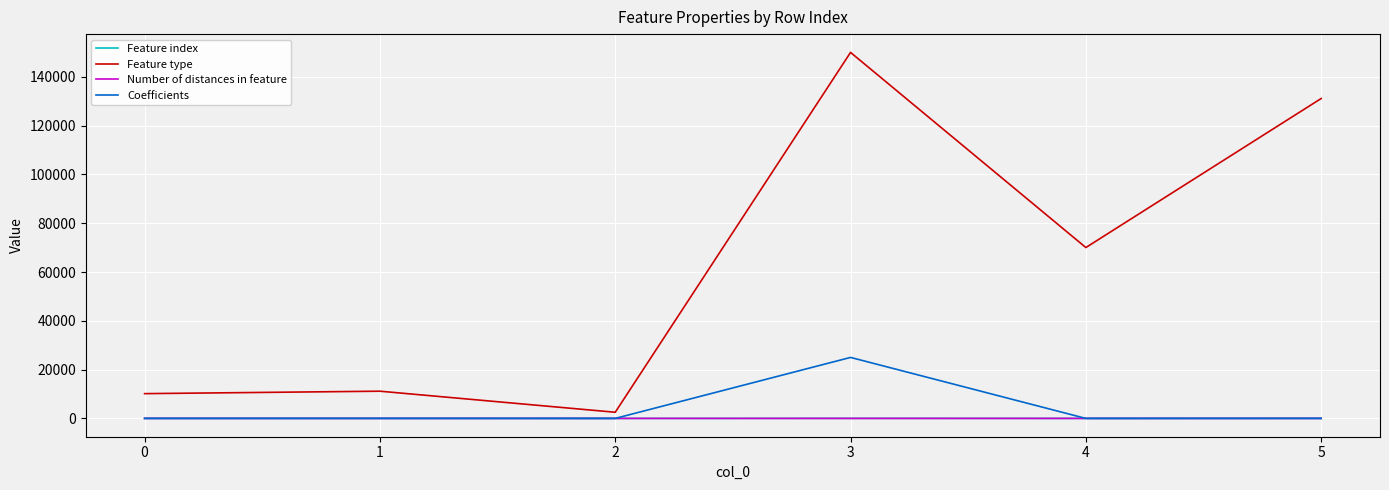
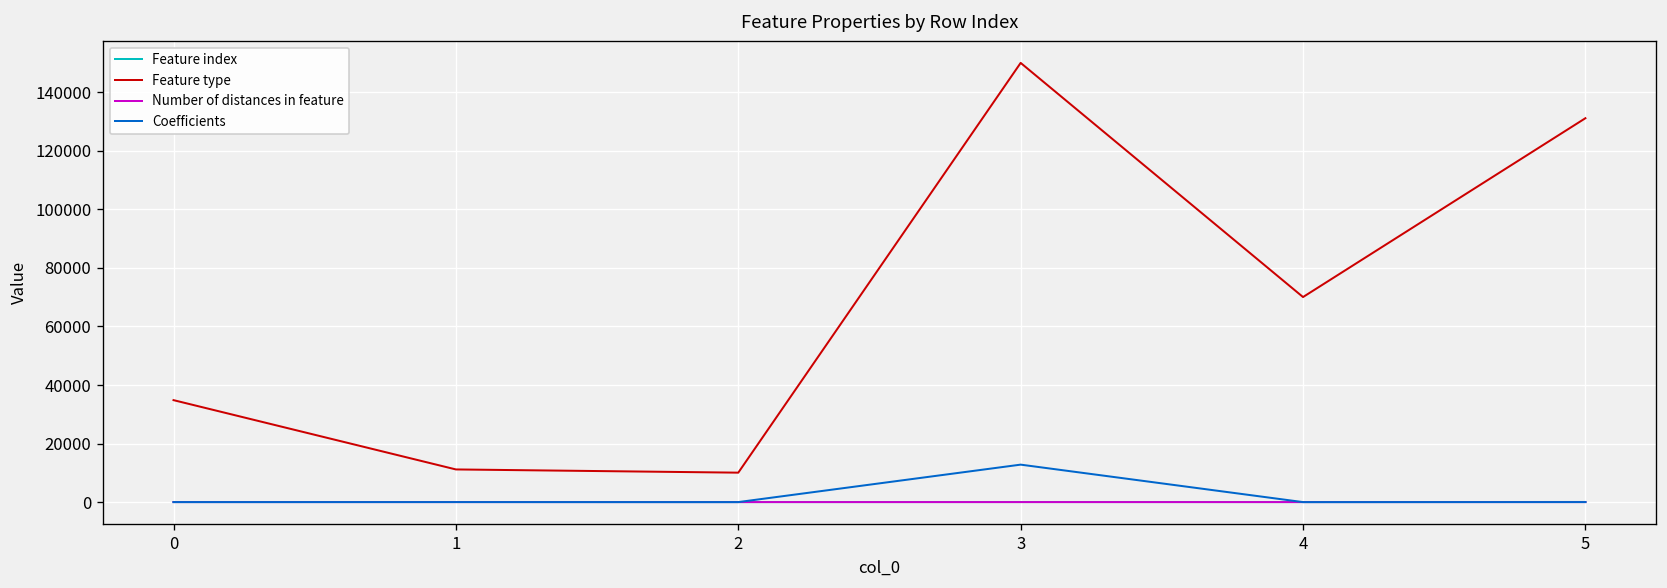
  {
    "Number of distances in feature": {
      "3": 0
    },
    "Feature type": {
-     "0": 10000,
+     "0": 35000,
      "1": 11000,
-     "2": 3000,
+     "2": 10000,
      "3": 150000,
      "4": 70000,
      "5": 131000
    },
    "Coefficients": {
-     "3": 25000
+     "3": 13000
    }
  }
